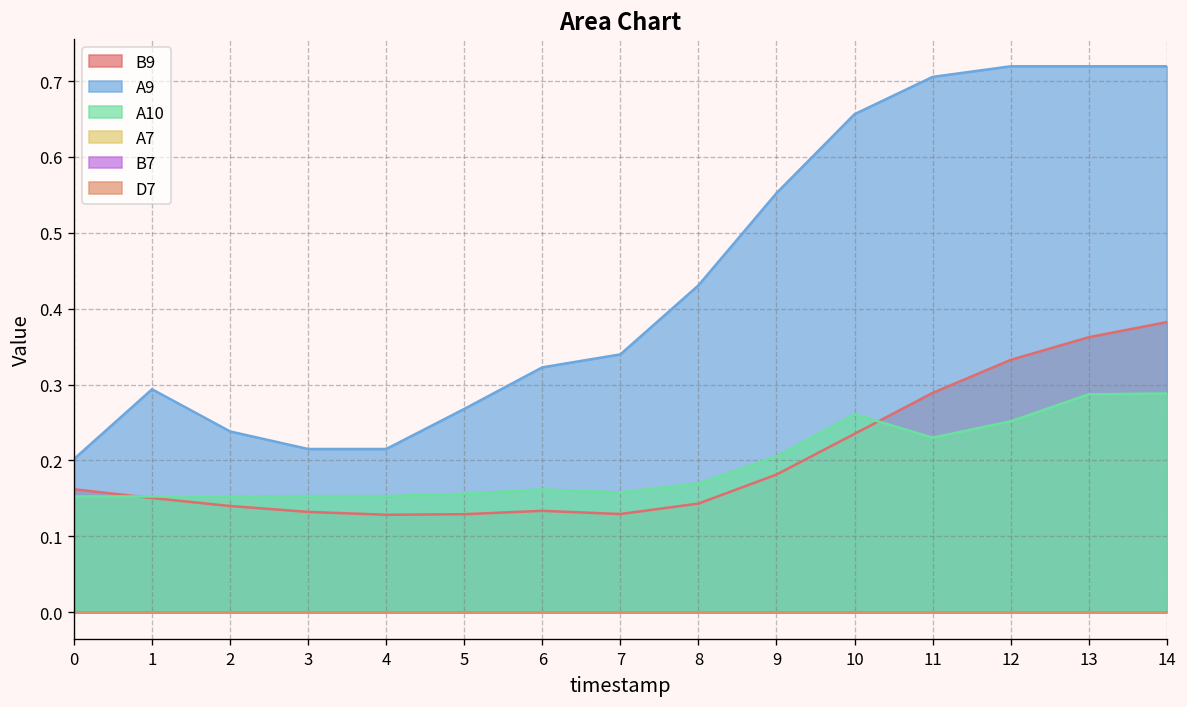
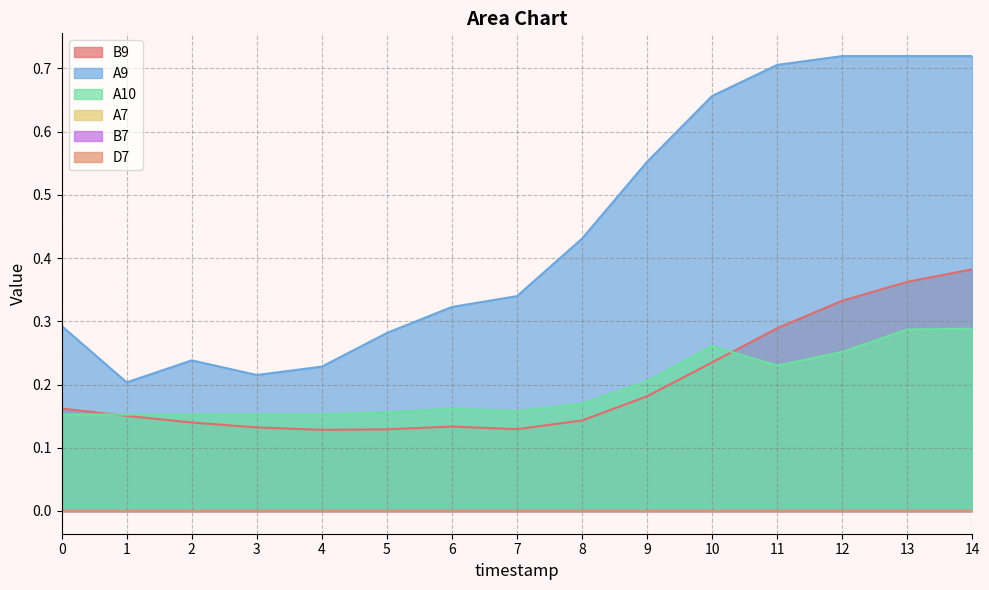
  {
    "A9": {
-     "0": 0.20,
-     "1": 0.29,
+     "0": 0.29,
+     "1": 0.20,
      "2": 0.24,
      "3": 0.22,
-     "4": 0.22,
-     "5": 0.27,
+     "4": 0.23,
+     "5": 0.28,
      "6": 0.32,
      "7": 0.34,
      "8": 0.43,
      "9": 0.55,
      "10": 0.66,
      "11": 0.71,
      "12": 0.72,
      "13": 0.72,
      "14": 0.72
    },
    "A10": {
      "0": 0.15,
      "2": 0.15,
      "3": 0.15,
      "4": 0.15,
      "5": 0.16,
      "6": 0.16,
      "7": 0.16,
      "8": 0.17,
      "9": 0.21,
      "10": 0.26,
      "11": 0.23,
      "12": 0.25,
      "13": 0.29,
      "14": 0.29
    }
  }
